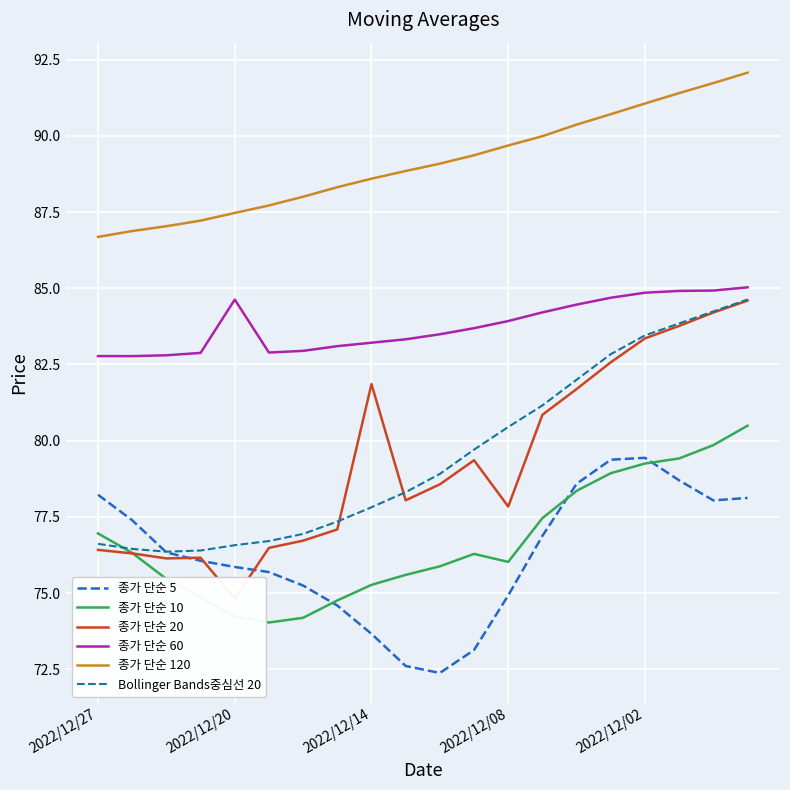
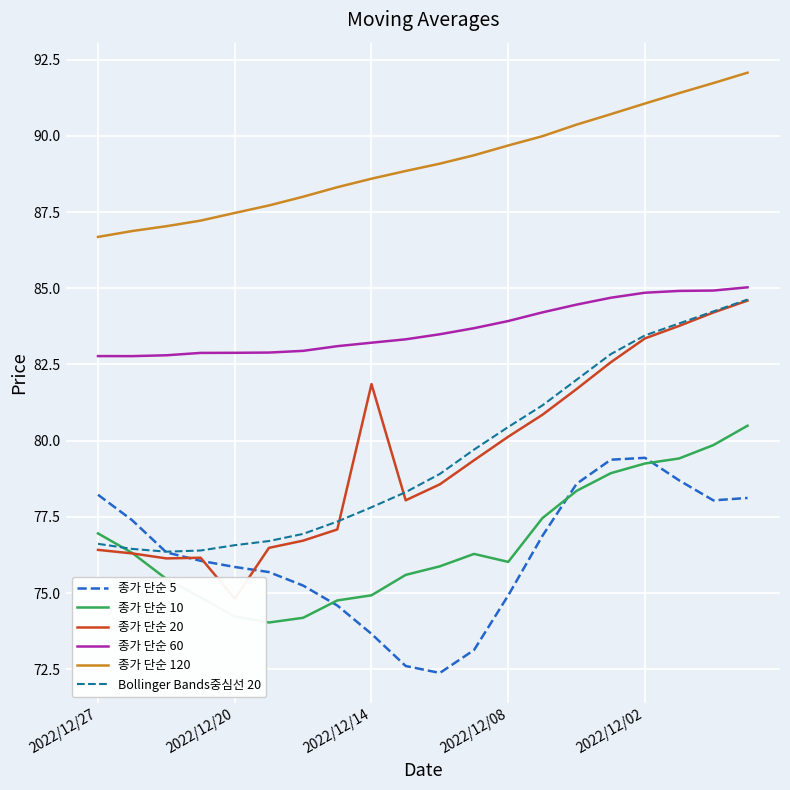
  {
    "종가 단순 10": {
      "2022/12/27": 77.0,
-     "2022/12/14": 75.3,
+     "2022/12/14": 74.9,
      "2022/12/08": 76.0,
      "2022/12/02": 79.3
    },
    "종가 단순 20": {
      "2022/12/27": 76.4,
      "2022/12/14": 81.9,
-     "2022/12/08": 77.8,
+     "2022/12/08": 80.1,
      "2022/12/02": 83.4
    },
    "종가 단순 60": {
      "2022/12/27": 82.8,
-     "2022/12/20": 84.6,
+     "2022/12/20": 82.9,
      "2022/12/14": 83.2,
      "2022/12/08": 83.9,
      "2022/12/02": 84.9
    },
    "종가 단순 120": {
      "2022/12/27": 86.7,
      "2022/12/20": 87.5,
      "2022/12/14": 88.6,
      "2022/12/08": 89.7,
      "2022/12/02": 91.1
    }
  }
